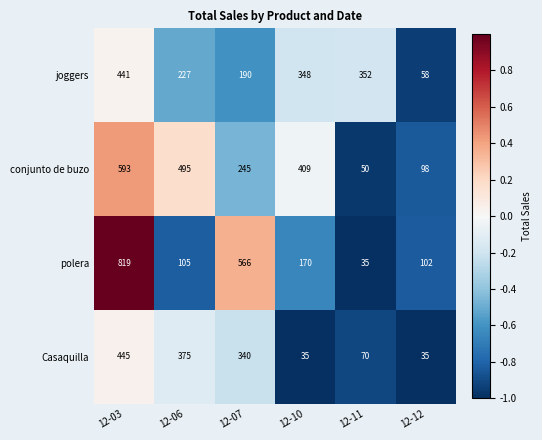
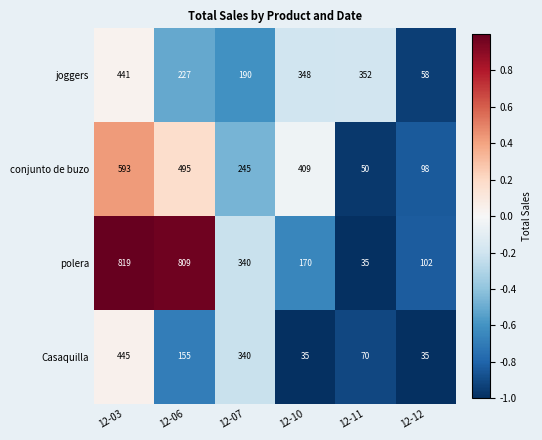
  {
    "joggers": {
      "12-03": 441,
      "12-06": 227,
      "12-07": 190,
      "12-10": 348,
      "12-11": 352,
      "12-12": 58
    },
    "conjunto de buzo": {
      "12-03": 593,
      "12-06": 495,
      "12-07": 245,
      "12-10": 409,
      "12-11": 50,
      "12-12": 98
    },
    "polera": {
      "12-03": 819,
-     "12-06": 105,
-     "12-07": 566,
+     "12-06": 809,
+     "12-07": 340,
      "12-10": 170,
      "12-11": 35,
      "12-12": 102
    },
    "Casaquilla": {
      "12-03": 445,
-     "12-06": 375,
+     "12-06": 155,
      "12-07": 340,
      "12-10": 35,
      "12-11": 70,
      "12-12": 35
    }
  }
